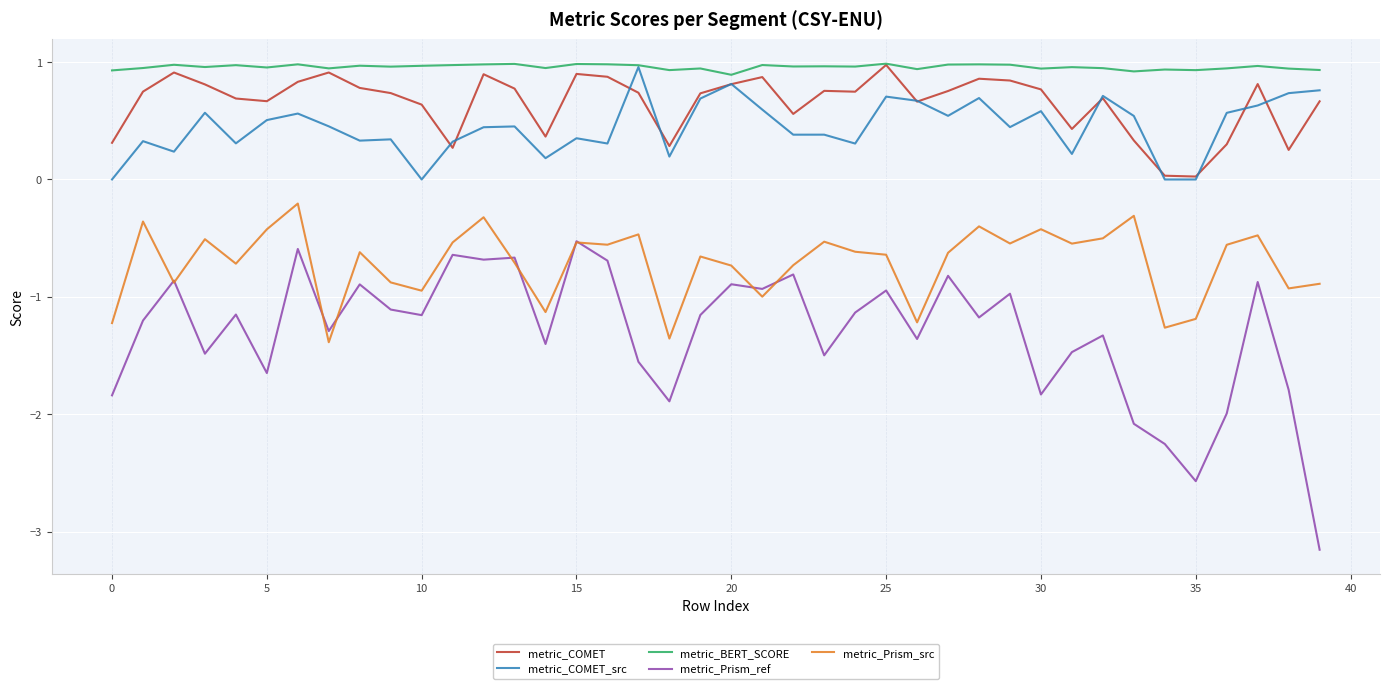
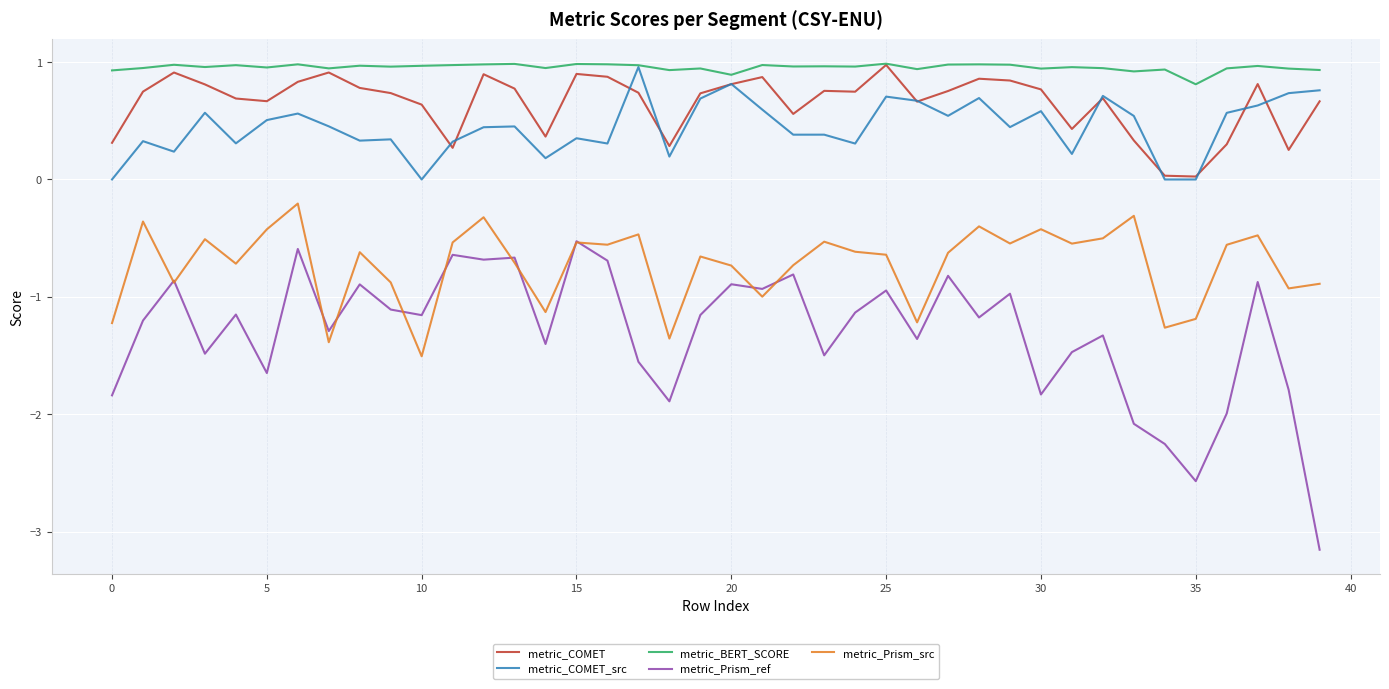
  {
    "metric_COMET": {
      "0": 0.31,
      "5": 0.67,
      "10": 0.64,
      "15": 0.90,
      "30": 0.77,
      "35": 0.03
    },
    "metric_COMET_src": {
      "0": 0.00,
      "5": 0.51,
      "10": 0.00,
      "15": 0.35,
      "25": 0.71,
      "30": 0.58,
      "35": 0.00
    },
    "metric_BERT_SCORE": {
      "0": 0.93,
      "5": 0.95,
      "10": 0.97,
      "15": 0.98,
      "20": 0.89,
      "30": 0.94,
-     "35": 0.93
+     "35": 0.81
    },
    "metric_Prism_ref": {
      "0": -1.84,
      "5": -1.65,
      "10": -1.16,
      "20": -0.89,
      "25": -0.95,
      "30": -1.83,
      "35": -2.57
    },
    "metric_Prism_src": {
      "0": -1.22,
      "5": -0.42,
-     "10": -0.95,
+     "10": -1.51,
      "20": -0.73,
      "25": -0.64,
      "30": -0.42,
      "35": -1.19
    }
  }
